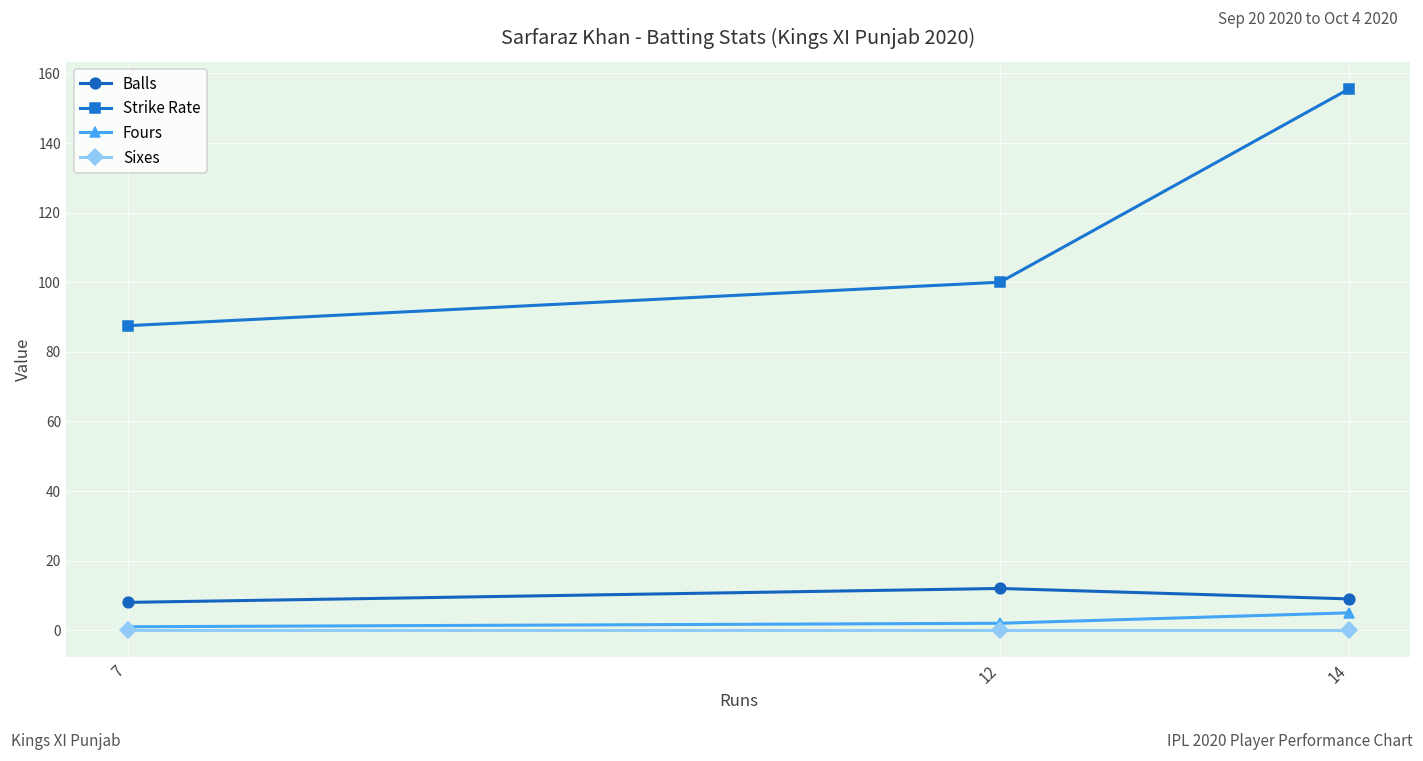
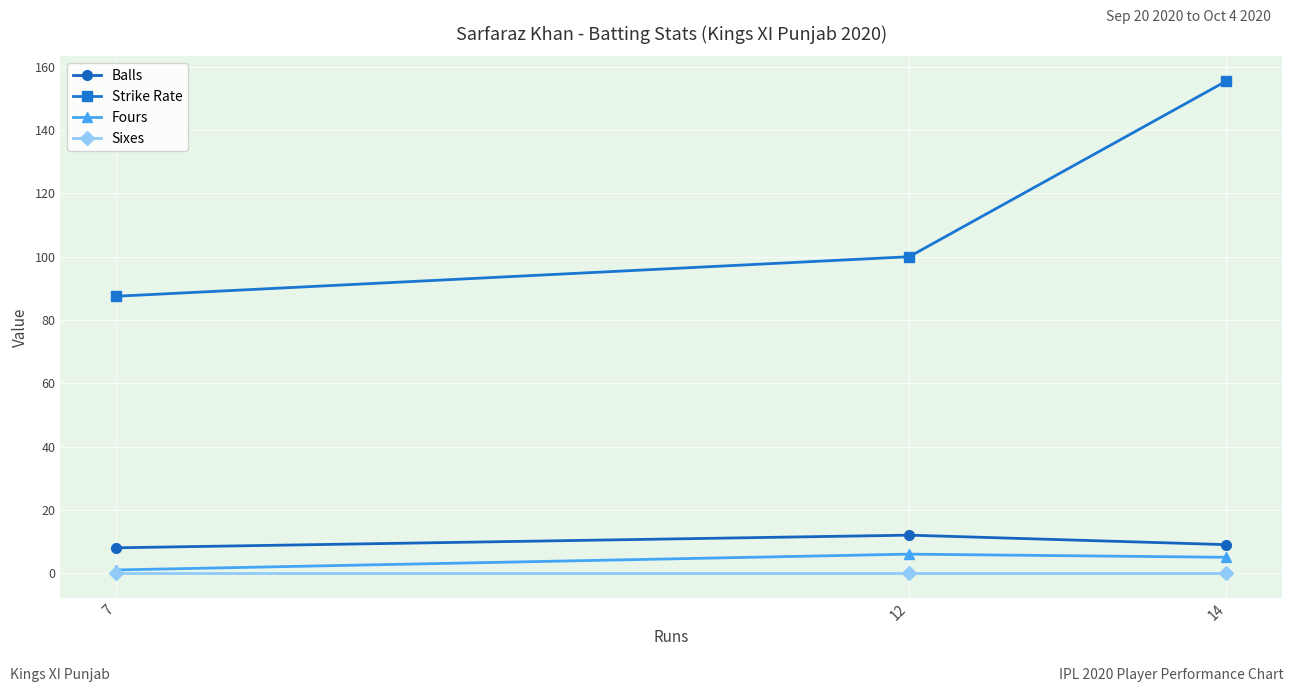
  {
    "Fours": {
      "7": 1,
-     "12": 2,
+     "12": 6,
      "14": 5
    },
    "Sixes": {
      "7": 0,
      "12": 0,
      "14": 0
    }
  }
